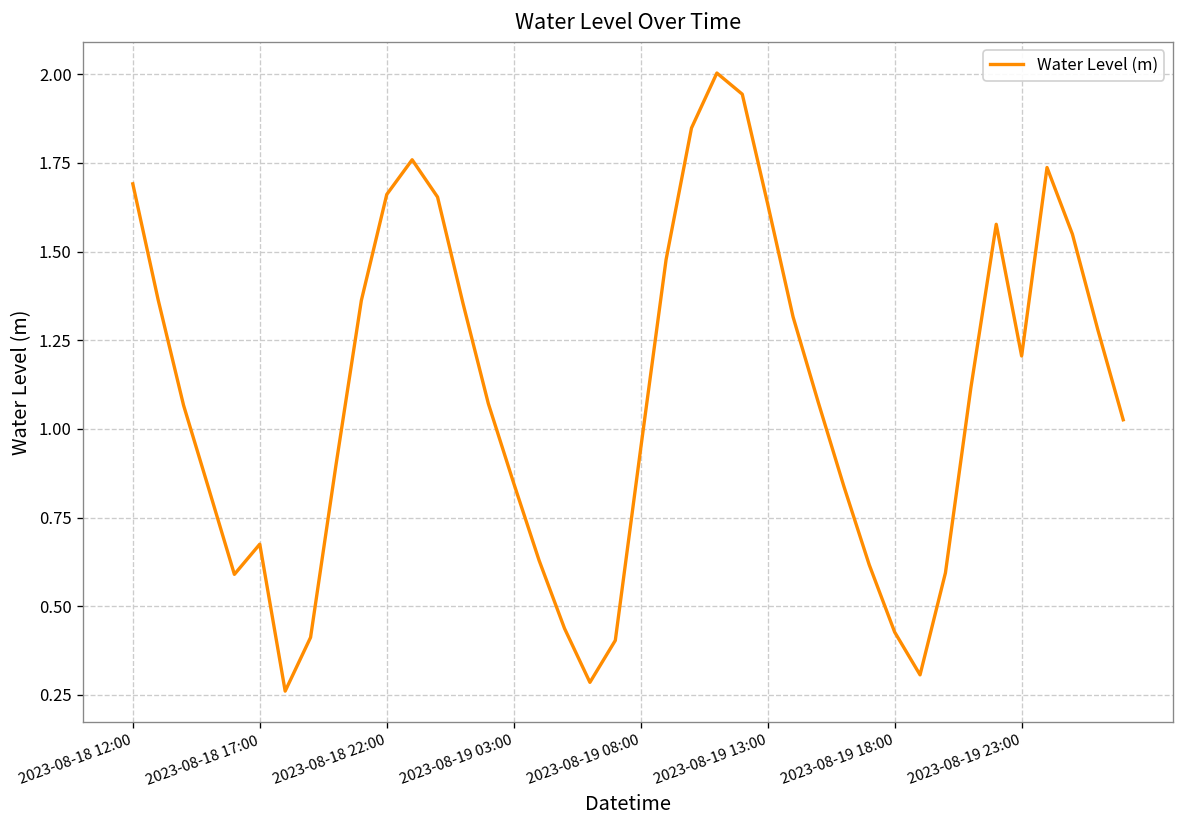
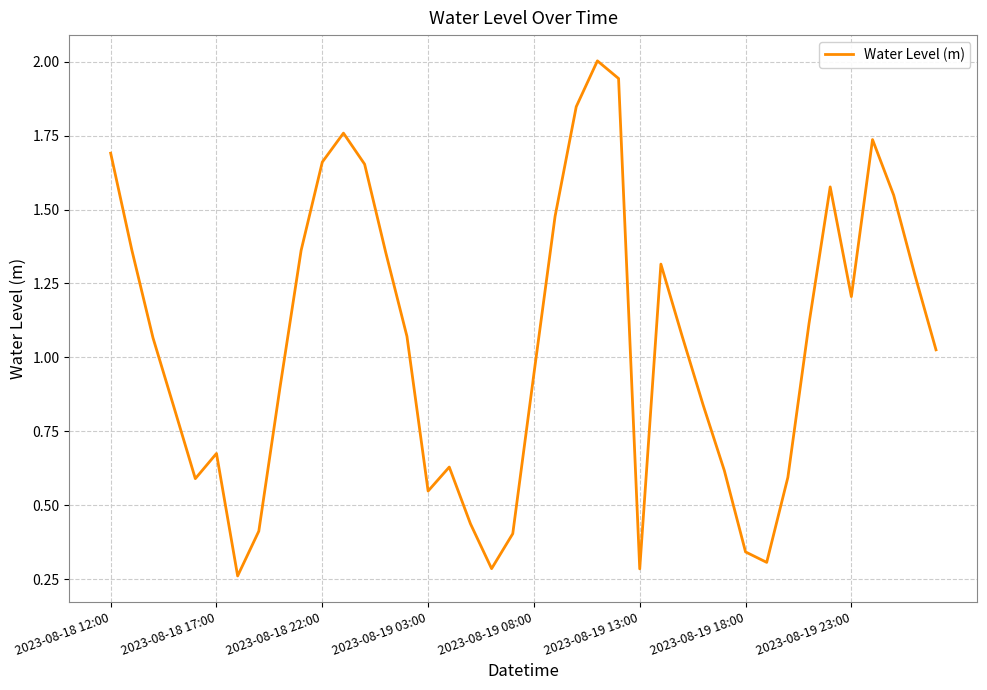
  {
    "2023-08-18 12:00": 1.69,
    "2023-08-18 17:00": 0.67,
    "2023-08-18 22:00": 1.66,
-   "2023-08-19 03:00": 0.85,
+   "2023-08-19 03:00": 0.55,
    "2023-08-19 08:00": 0.94,
-   "2023-08-19 13:00": 1.63,
-   "2023-08-19 18:00": 0.43,
+   "2023-08-19 13:00": 0.28,
+   "2023-08-19 18:00": 0.34,
    "2023-08-19 23:00": 1.21
  }
